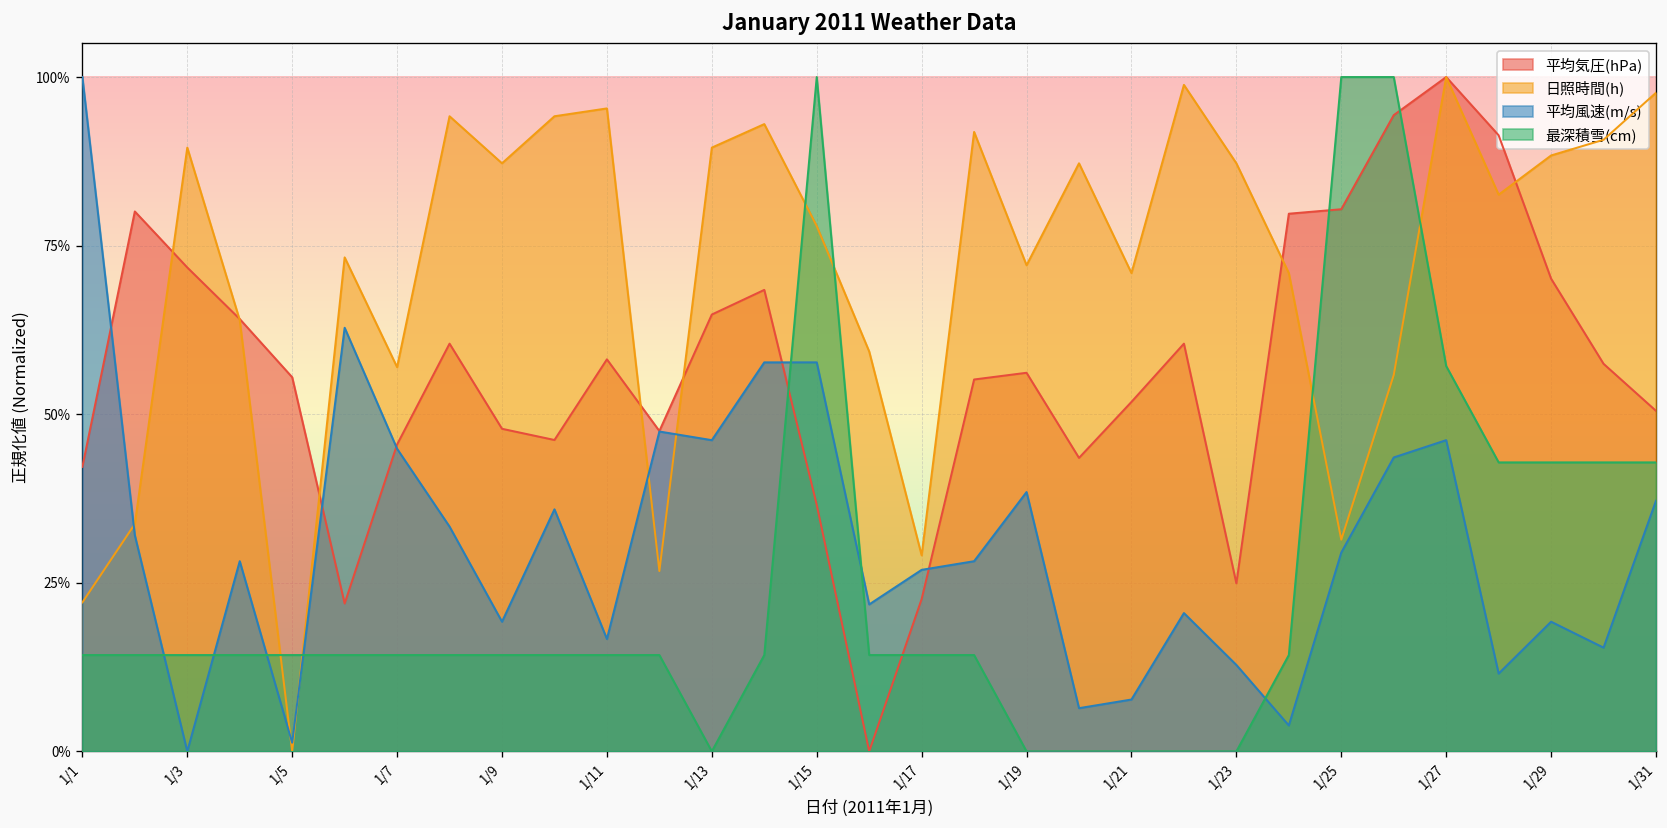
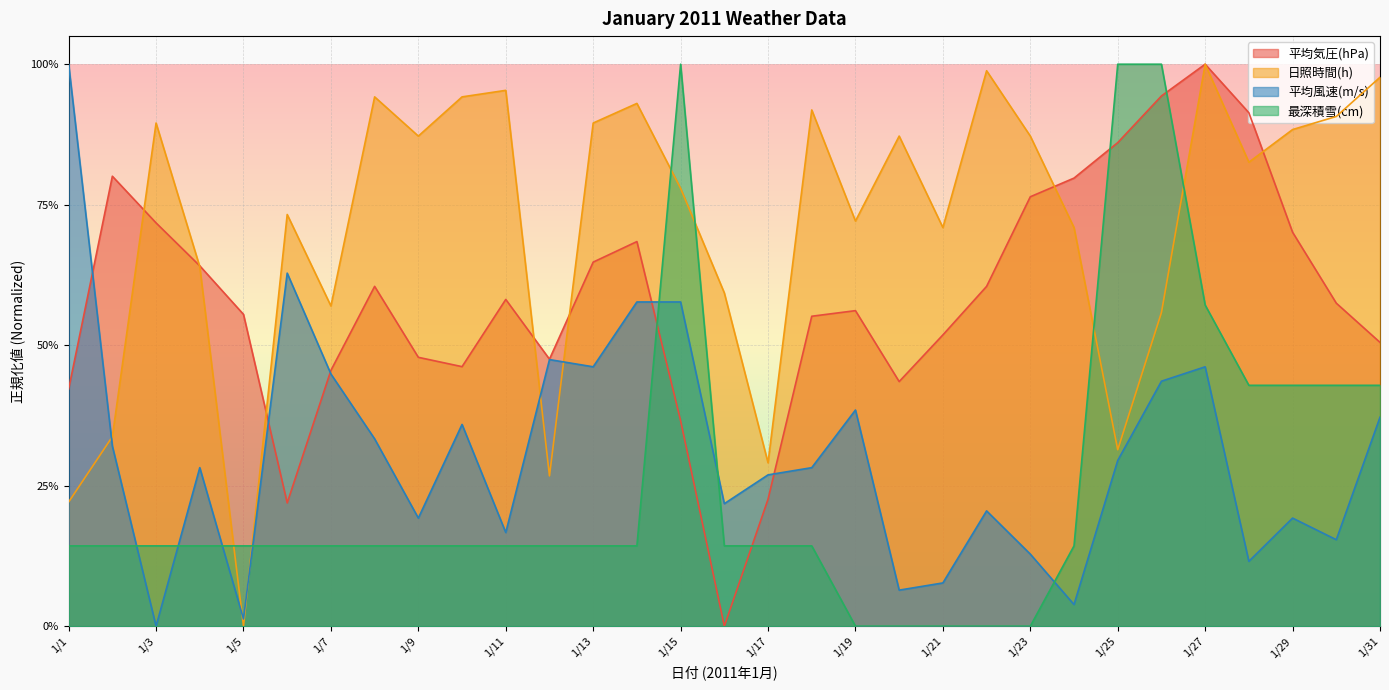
  {
    "平均気圧(hPa)": {
      "1/1": "42%",
      "1/3": "72%",
      "1/5": "55%",
      "1/7": "46%",
      "1/9": "48%",
      "1/11": "58%",
      "1/13": "65%",
      "1/15": "37%",
      "1/17": "23%",
      "1/19": "56%",
      "1/21": "52%",
-     "1/23": "25%",
-     "1/25": "80%",
+     "1/23": "76%",
+     "1/25": "86%",
      "1/29": "70%",
      "1/31": "50%"
    },
    "日照時間(h)": {
      "1/1": "22%",
      "1/3": "90%",
      "1/5": "0%",
      "1/7": "57%",
      "1/9": "87%",
      "1/11": "95%",
      "1/13": "90%",
      "1/15": "78%",
      "1/17": "29%",
      "1/19": "72%",
      "1/21": "71%",
      "1/23": "87%",
      "1/25": "31%",
      "1/29": "88%",
      "1/31": "98%"
    },
    "平均風速(m/s)": {
      "1/1": "100%",
      "1/3": "0%",
      "1/5": "1%",
      "1/7": "45%",
      "1/9": "19%",
      "1/11": "17%",
      "1/13": "46%",
      "1/15": "58%",
      "1/17": "27%",
      "1/19": "38%",
      "1/21": "8%",
      "1/23": "13%",
      "1/25": "29%",
      "1/27": "46%",
      "1/29": "19%",
      "1/31": "37%"
    },
    "最深積雪(cm)": {
      "1/1": "14%",
      "1/3": "14%",
      "1/5": "14%",
      "1/7": "14%",
      "1/9": "14%",
      "1/11": "14%",
-     "1/13": "0%",
+     "1/13": "14%",
      "1/15": "100%",
      "1/17": "14%",
      "1/19": "0%",
      "1/21": "0%",
      "1/23": "0%",
      "1/25": "100%",
      "1/27": "57%",
      "1/29": "43%",
      "1/31": "43%"
    }
  }
